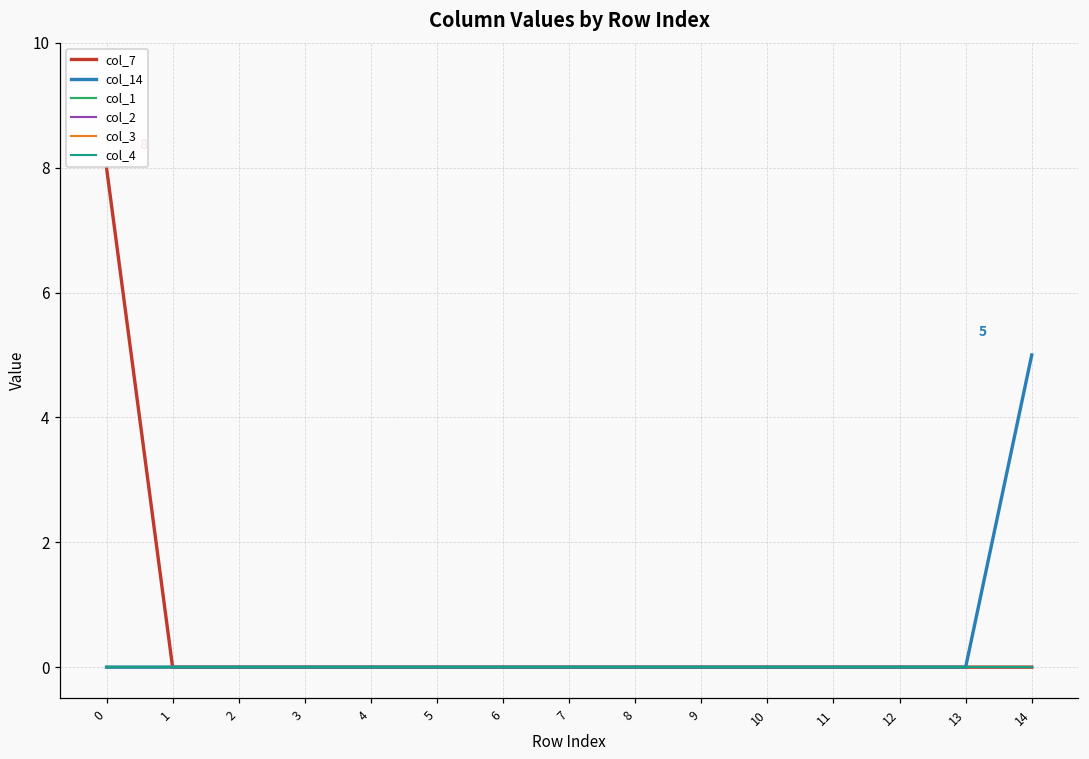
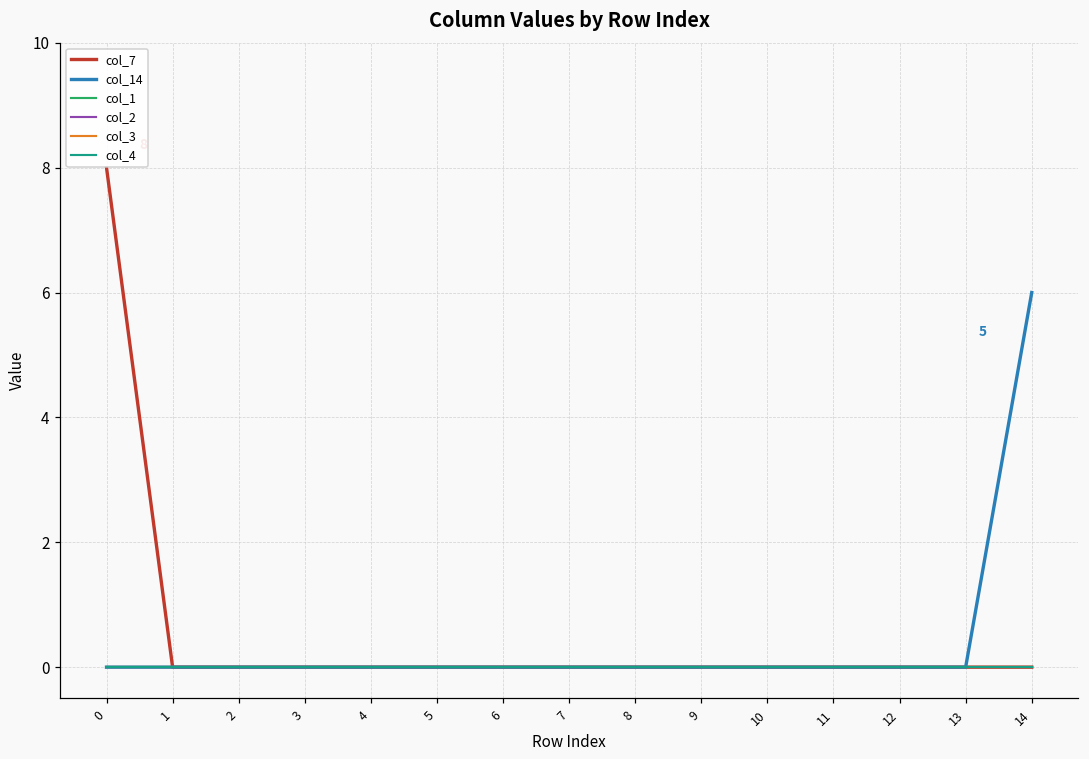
  {
    "col_7": {
      "0": 8
    },
    "col_14": {
-     "14": 5
+     "14": 6
    }
  }
